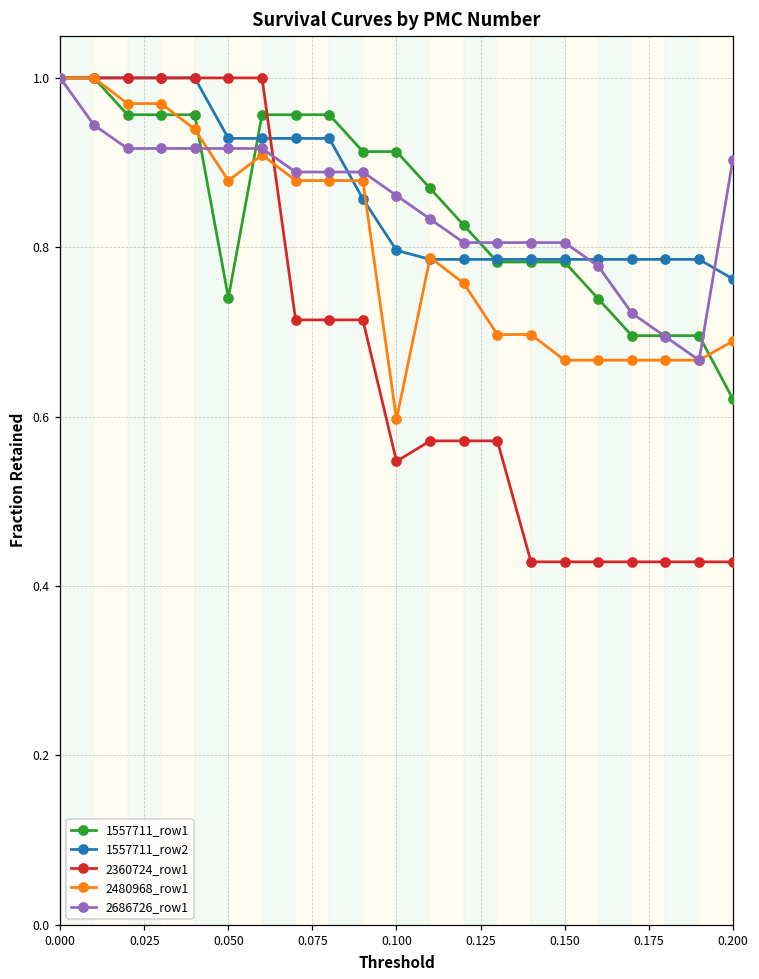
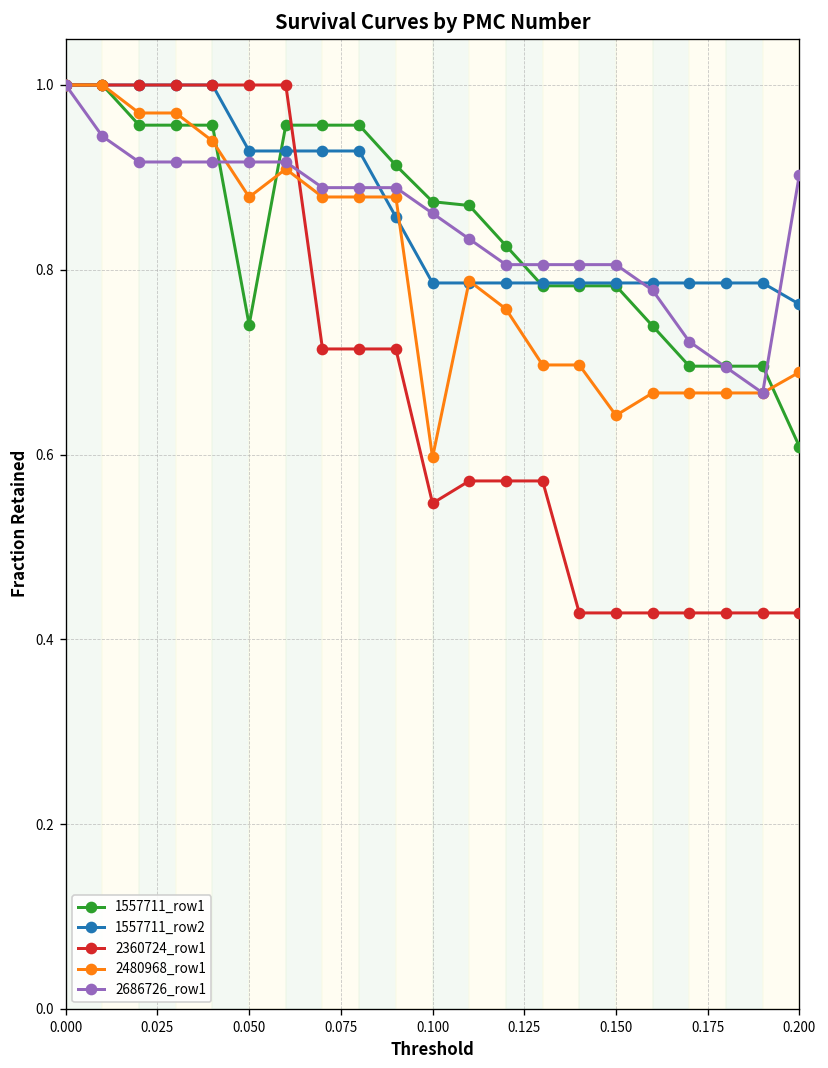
  {
    "1557711_row1": {
      "0.050": 0.74,
-     "0.100": 0.91,
-     "0.200": 0.62
+     "0.100": 0.87,
+     "0.200": 0.61
    },
    "1557711_row2": {
      "0.050": 0.93,
-     "0.100": 0.80,
+     "0.100": 0.79,
      "0.200": 0.76
    },
    "2360724_row1": {
      "0.050": 1.00,
      "0.100": 0.55,
      "0.150": 0.43,
      "0.200": 0.43
    },
    "2480968_row1": {
      "0.050": 0.88,
      "0.100": 0.60,
-     "0.150": 0.67,
+     "0.150": 0.64,
      "0.200": 0.69
    },
    "2686726_row1": {
      "0.050": 0.92,
      "0.100": 0.86,
      "0.150": 0.81,
      "0.200": 0.90
    }
  }
